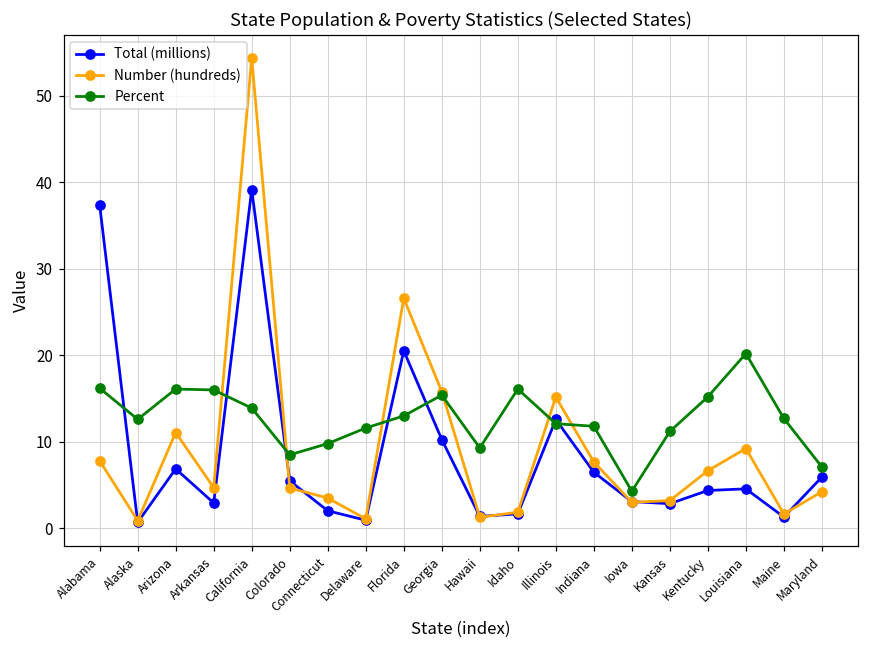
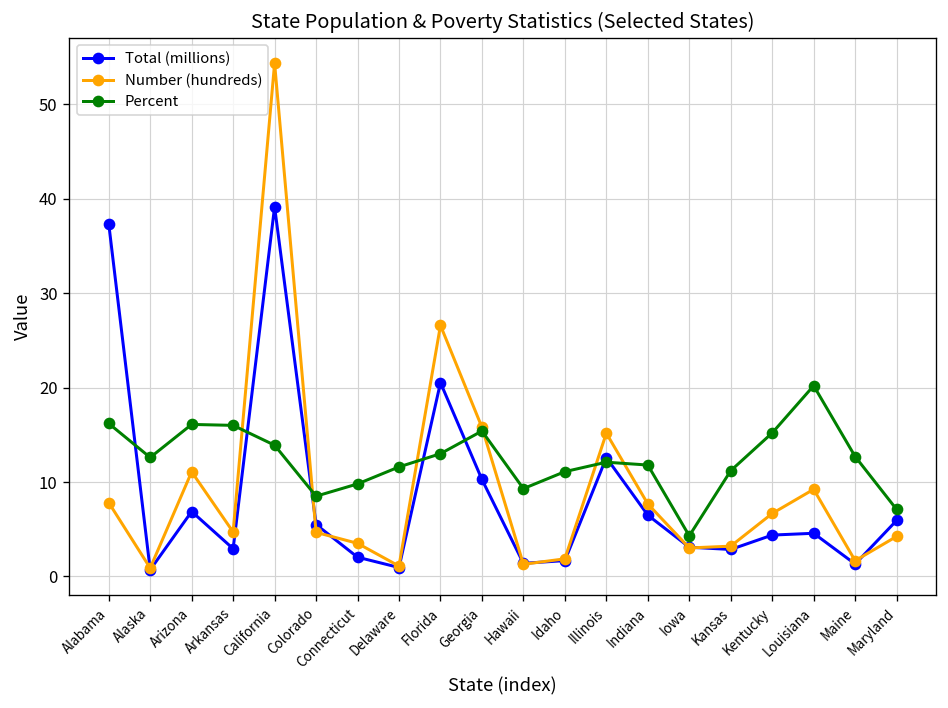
  {
    "Total (millions)": {
      "Alabama": 37,
      "Arizona": 7,
      "Arkansas": 3,
      "California": 39,
      "Colorado": 6,
      "Connecticut": 2,
      "Florida": 21,
      "Georgia": 10,
      "Illinois": 13,
      "Indiana": 6,
      "Kansas": 3,
      "Kentucky": 4,
      "Louisiana": 5,
      "Maine": 1,
      "Maryland": 6
    },
    "Number (hundreds)": {
      "Alabama": 8,
      "Arizona": 11,
      "Arkansas": 5,
      "California": 54,
      "Colorado": 5,
      "Connecticut": 4,
      "Florida": 27,
      "Georgia": 16,
      "Illinois": 15,
      "Indiana": 8,
      "Kansas": 3,
      "Kentucky": 7,
      "Louisiana": 9,
      "Maine": 2,
      "Maryland": 4
    },
    "Percent": {
      "Alabama": 16,
      "Alaska": 13,
      "Arizona": 16,
      "Arkansas": 16,
      "California": 14,
      "Colorado": 9,
      "Connecticut": 10,
      "Delaware": 12,
      "Florida": 13,
      "Georgia": 15,
      "Hawaii": 9,
-     "Idaho": 16,
+     "Idaho": 11,
      "Illinois": 12,
      "Indiana": 12,
      "Iowa": 4,
      "Kansas": 11,
      "Kentucky": 15,
      "Louisiana": 20,
      "Maine": 13,
      "Maryland": 7
    }
  }
